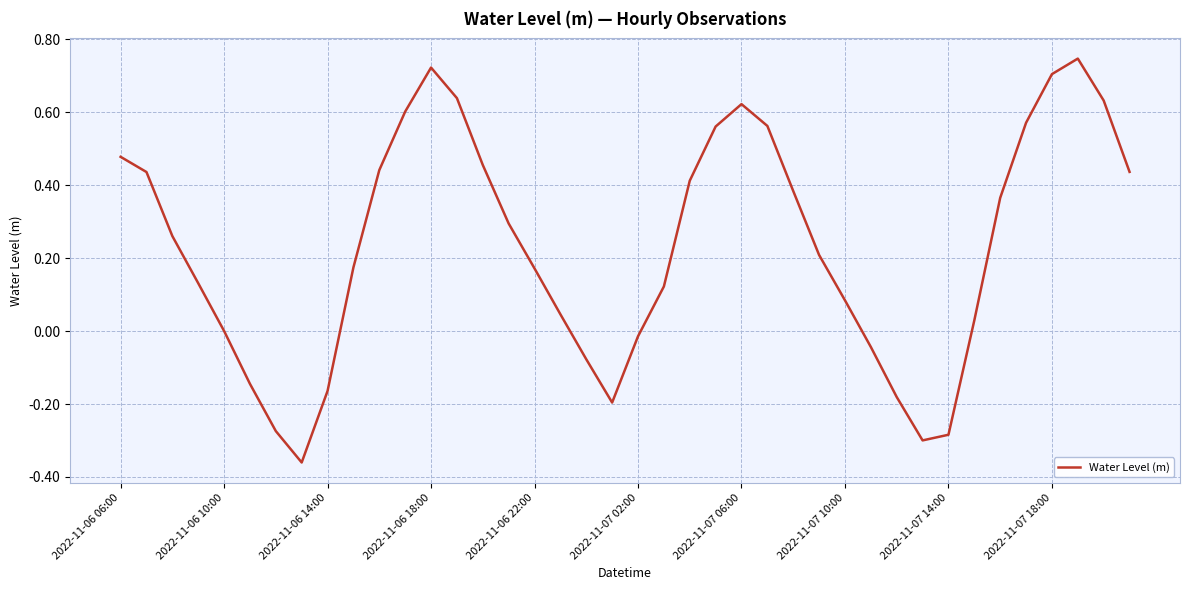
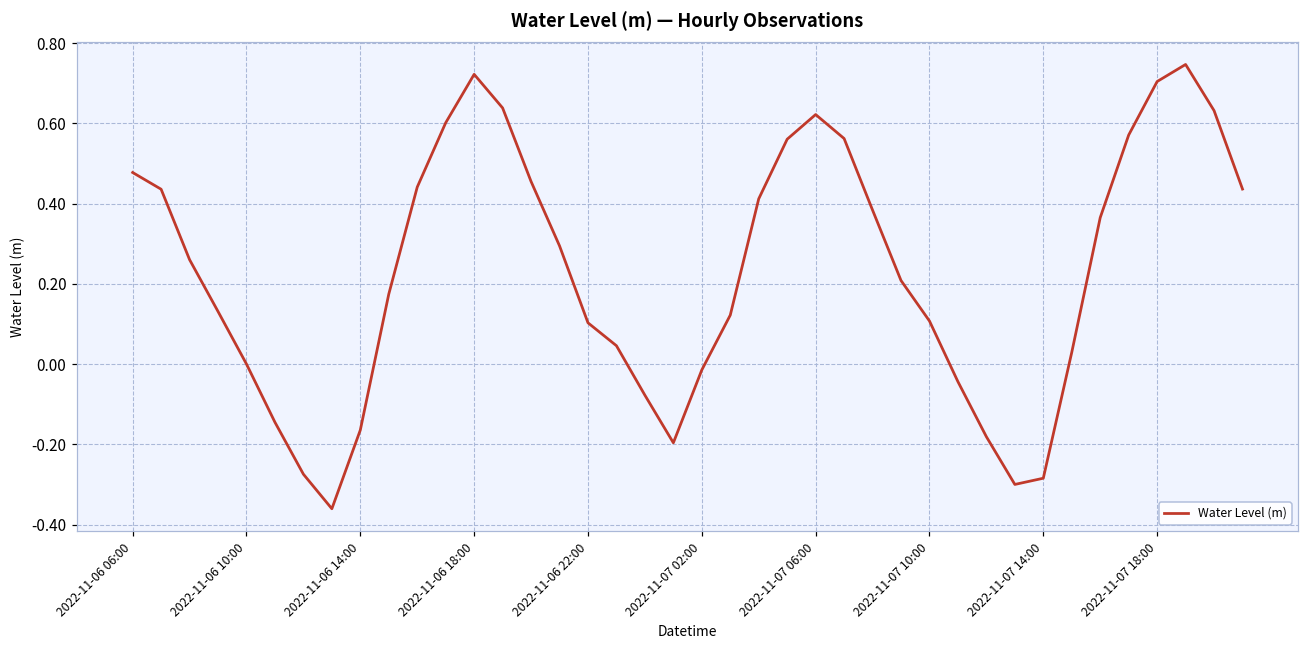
  {
    "2022-11-06 06:00": 0.48,
    "2022-11-06 10:00": 0.00,
    "2022-11-06 14:00": -0.16,
    "2022-11-06 18:00": 0.72,
-   "2022-11-06 22:00": 0.17,
+   "2022-11-06 22:00": 0.10,
    "2022-11-07 02:00": -0.01,
    "2022-11-07 06:00": 0.62,
-   "2022-11-07 10:00": 0.08,
+   "2022-11-07 10:00": 0.11,
    "2022-11-07 14:00": -0.28,
    "2022-11-07 18:00": 0.70
  }
